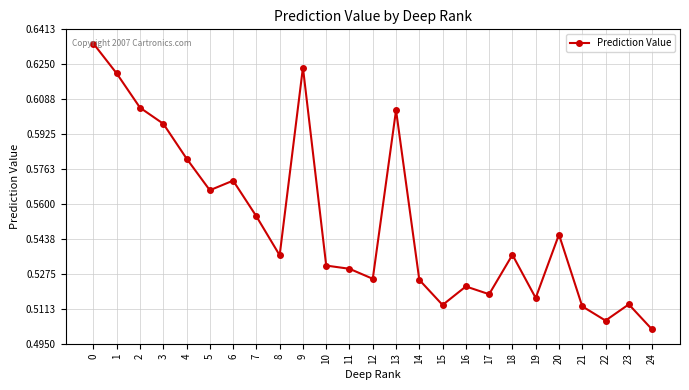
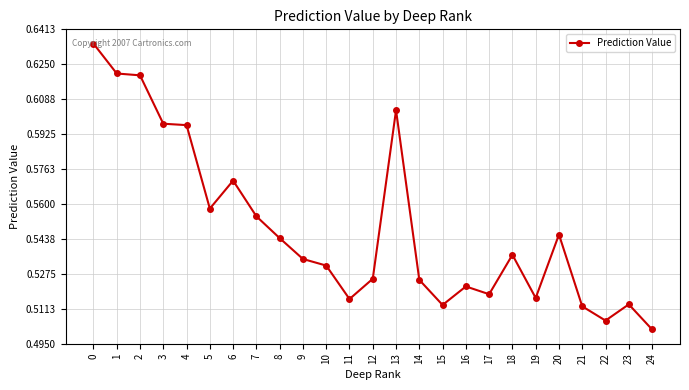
  {
    "1": 0.621,
-   "2": 0.605,
+   "2": 0.620,
    "3": 0.597,
-   "4": 0.581,
-   "5": 0.566,
+   "4": 0.597,
+   "5": 0.558,
    "6": 0.571,
    "7": 0.554,
-   "8": 0.536,
-   "9": 0.624,
+   "8": 0.544,
+   "9": 0.534,
    "10": 0.531,
-   "11": 0.530,
+   "11": 0.516,
    "12": 0.525,
    "13": 0.604,
    "14": 0.525,
    "15": 0.513,
    "16": 0.522,
    "17": 0.518,
    "18": 0.536,
    "19": 0.516,
    "20": 0.546,
    "21": 0.512,
    "22": 0.506,
    "23": 0.513,
    "24": 0.502
  }
